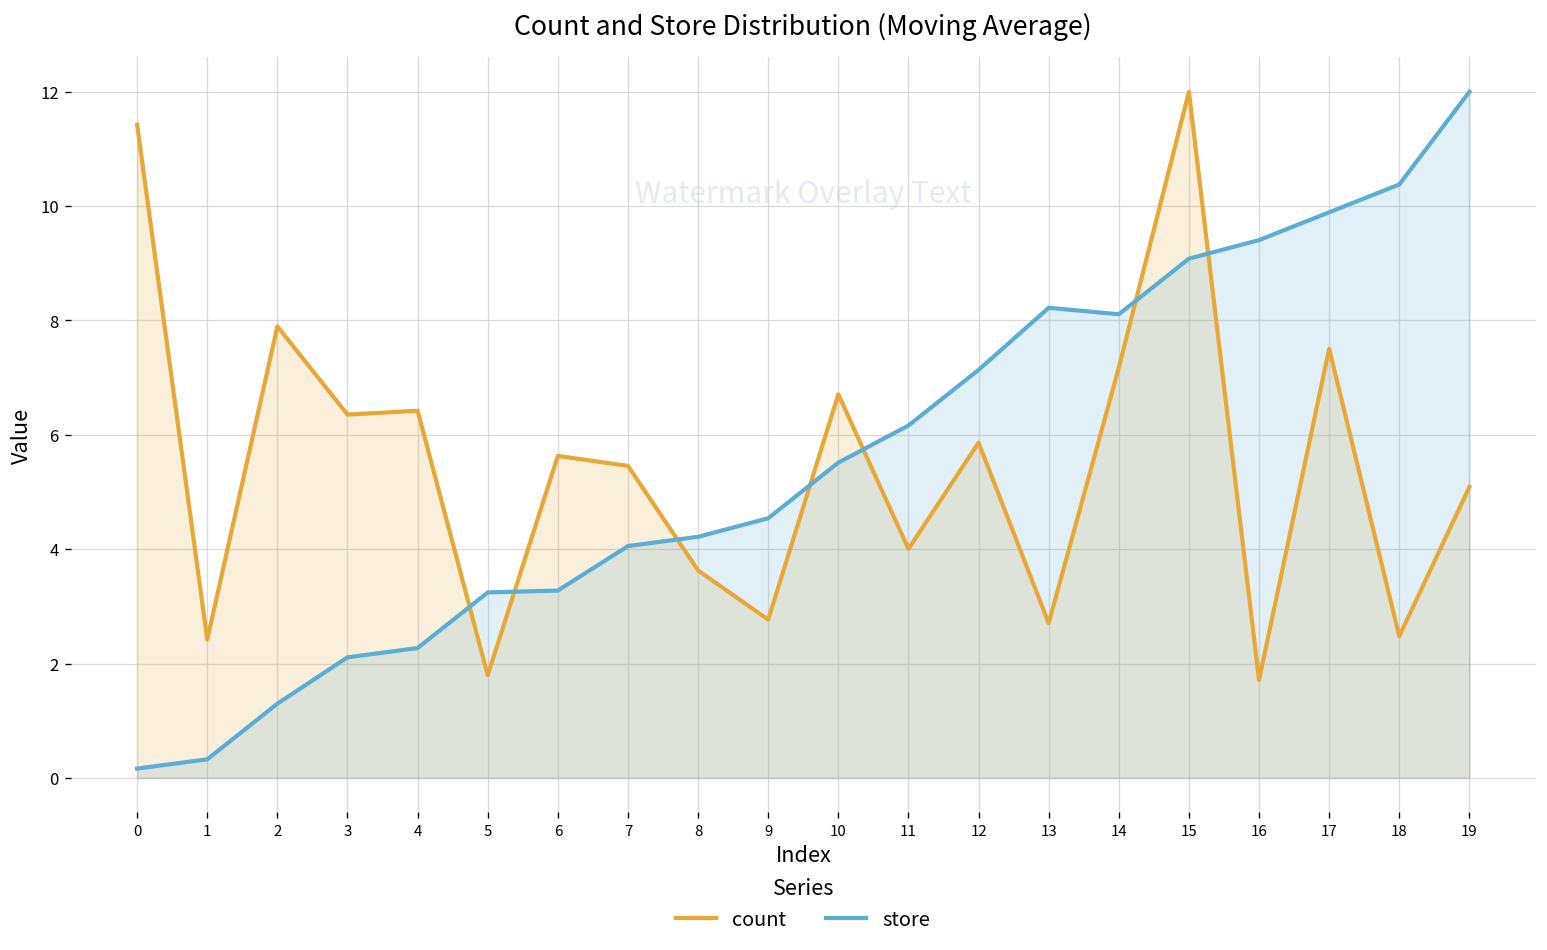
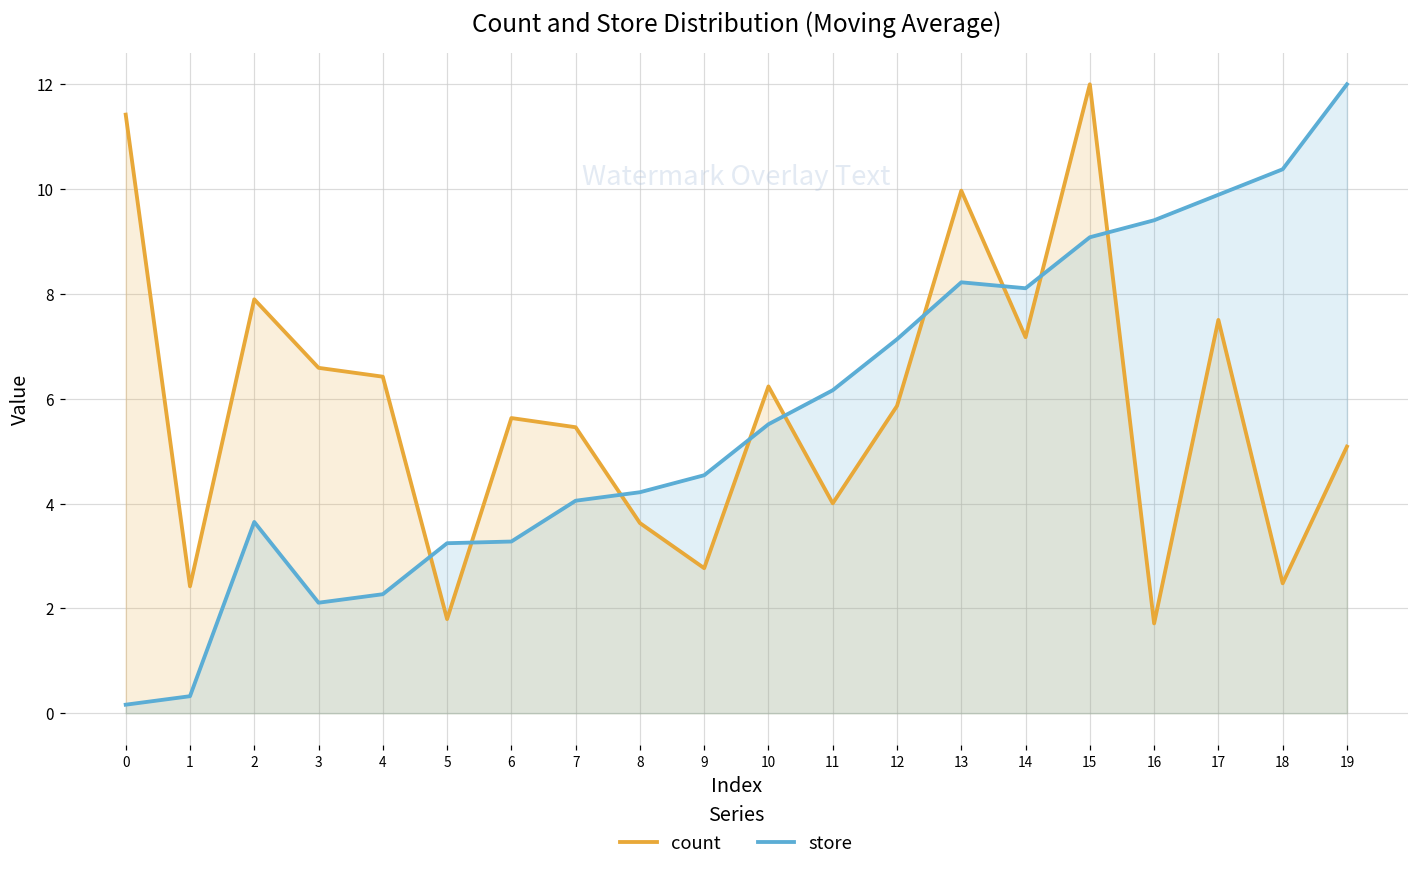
  {
    "count": {
      "0": 11.4,
      "1": 2.4,
      "2": 7.9,
-     "3": 6.4,
+     "3": 6.6,
      "4": 6.4,
      "5": 1.8,
      "6": 5.6,
      "7": 5.5,
      "8": 3.6,
      "9": 2.8,
-     "10": 6.7,
+     "10": 6.2,
      "11": 4.0,
      "12": 5.9,
-     "13": 2.7,
+     "13": 10.0,
      "14": 7.2,
      "15": 12.0,
      "16": 1.7,
      "17": 7.5,
      "18": 2.5,
      "19": 5.1
    },
    "store": {
      "0": 0.2,
      "1": 0.3,
-     "2": 1.3,
+     "2": 3.6,
      "3": 2.1,
      "4": 2.3,
      "5": 3.2,
      "6": 3.3,
      "7": 4.1,
      "8": 4.2,
      "9": 4.5,
      "10": 5.5,
      "11": 6.2,
      "12": 7.1,
      "13": 8.2,
      "14": 8.1,
      "15": 9.1,
      "16": 9.4,
      "17": 9.9,
      "18": 10.4,
      "19": 12.0
    }
  }
